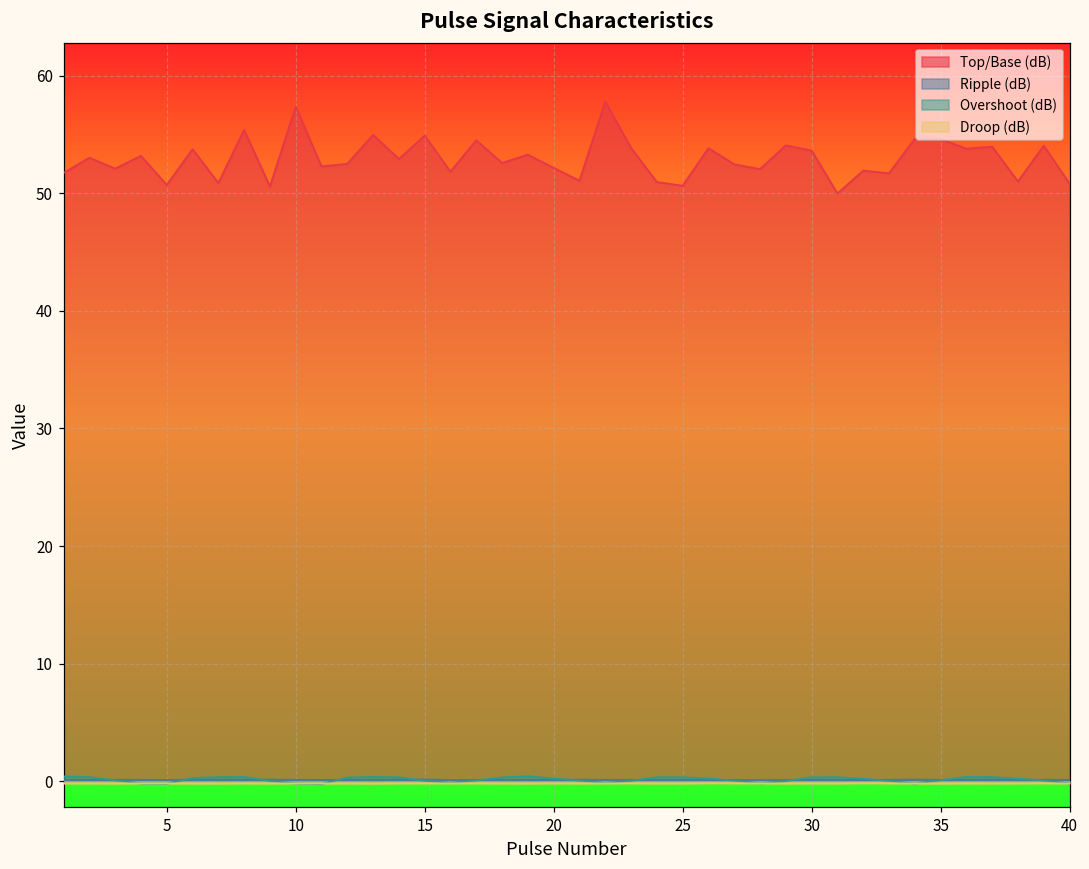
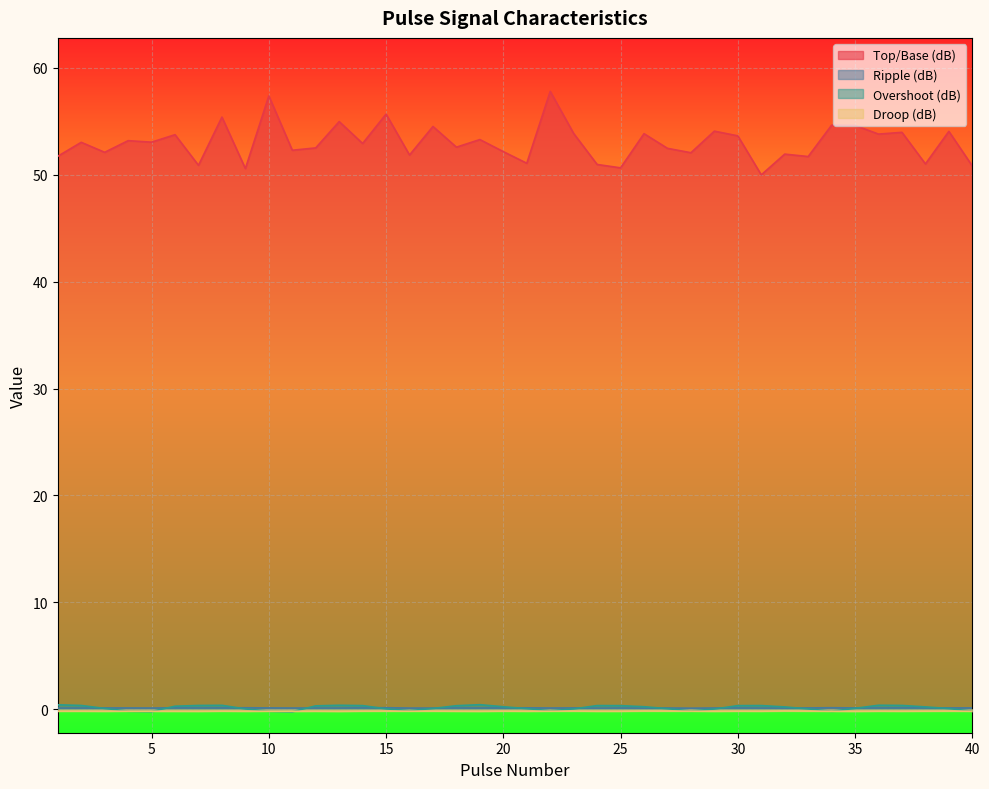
  {
    "Top/Base (dB)": {
-     "5": 50.7,
+     "5": 53.0,
      "10": 57.4,
-     "15": 54.9,
+     "15": 55.7,
      "20": 52.2,
      "25": 50.6,
      "30": 53.6,
      "40": 50.8
    }
  }
